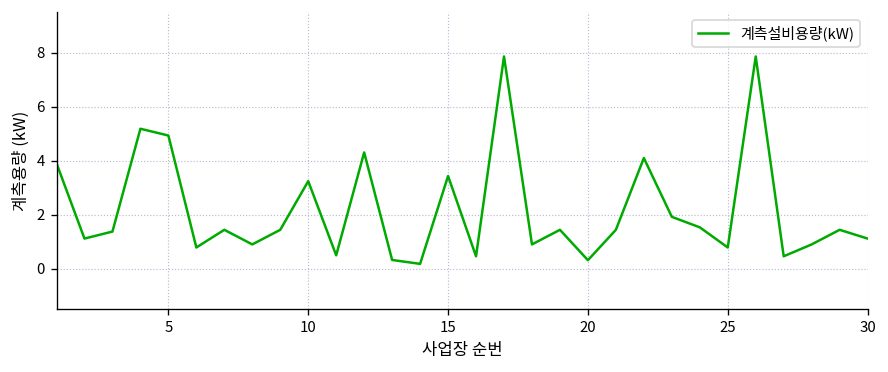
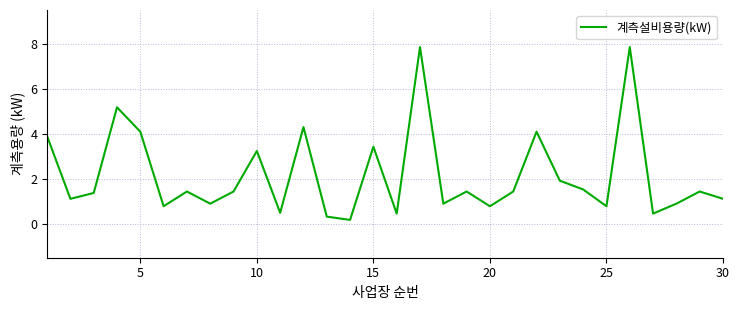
  {
-   "5": 4.9,
+   "5": 4.1,
    "10": 3.2,
    "15": 3.4,
-   "20": 0.3,
+   "20": 0.8,
    "25": 0.8,
    "30": 1.1
  }
